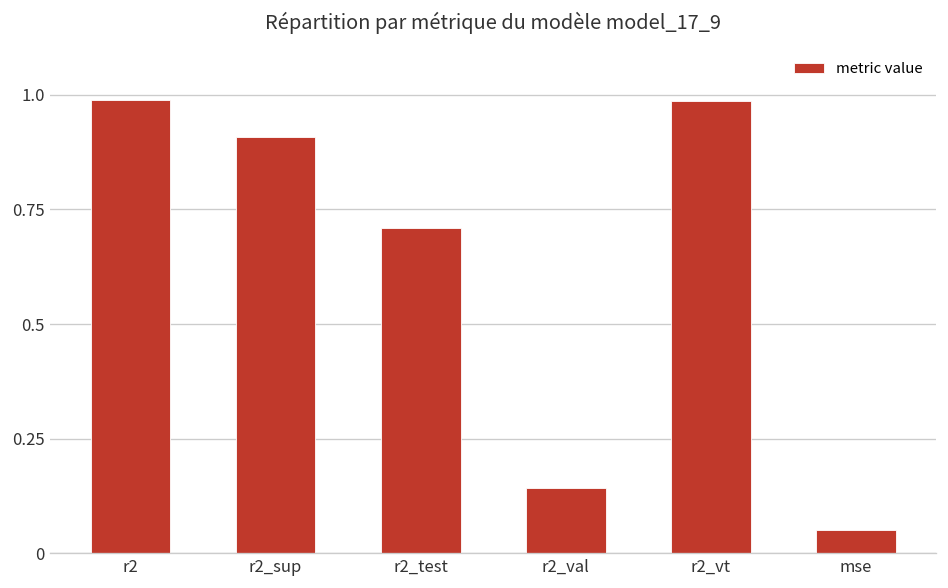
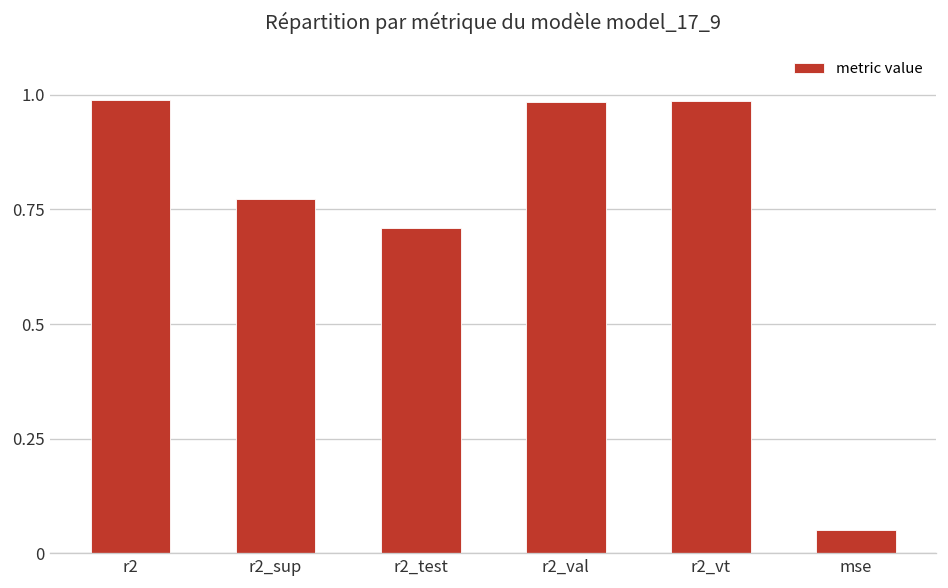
  {
    "r2": 0.99,
-   "r2_sup": 0.91,
+   "r2_sup": 0.77,
    "r2_test": 0.71,
-   "r2_val": 0.14,
+   "r2_val": 0.98,
    "r2_vt": 0.99,
    "mse": 0.05
  }
